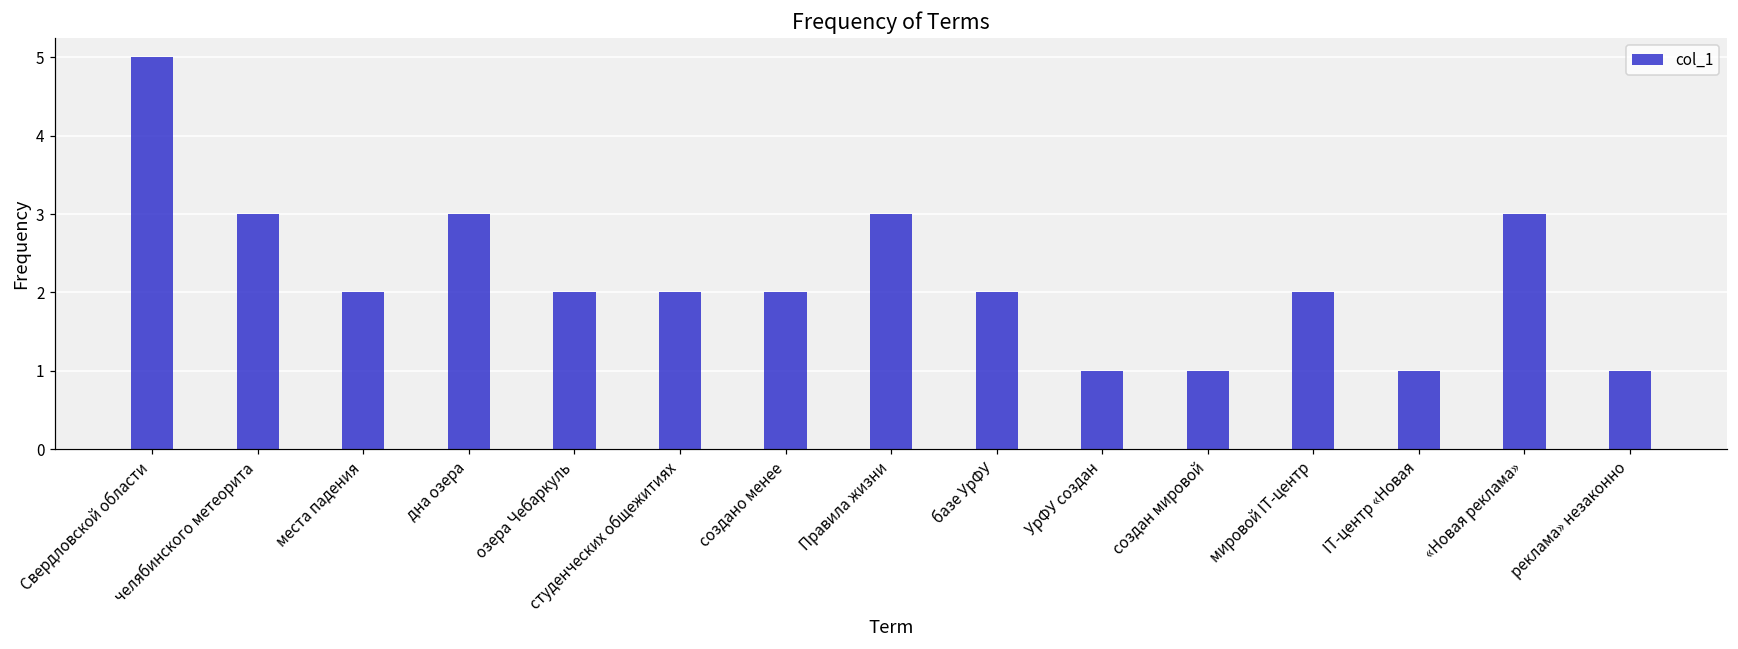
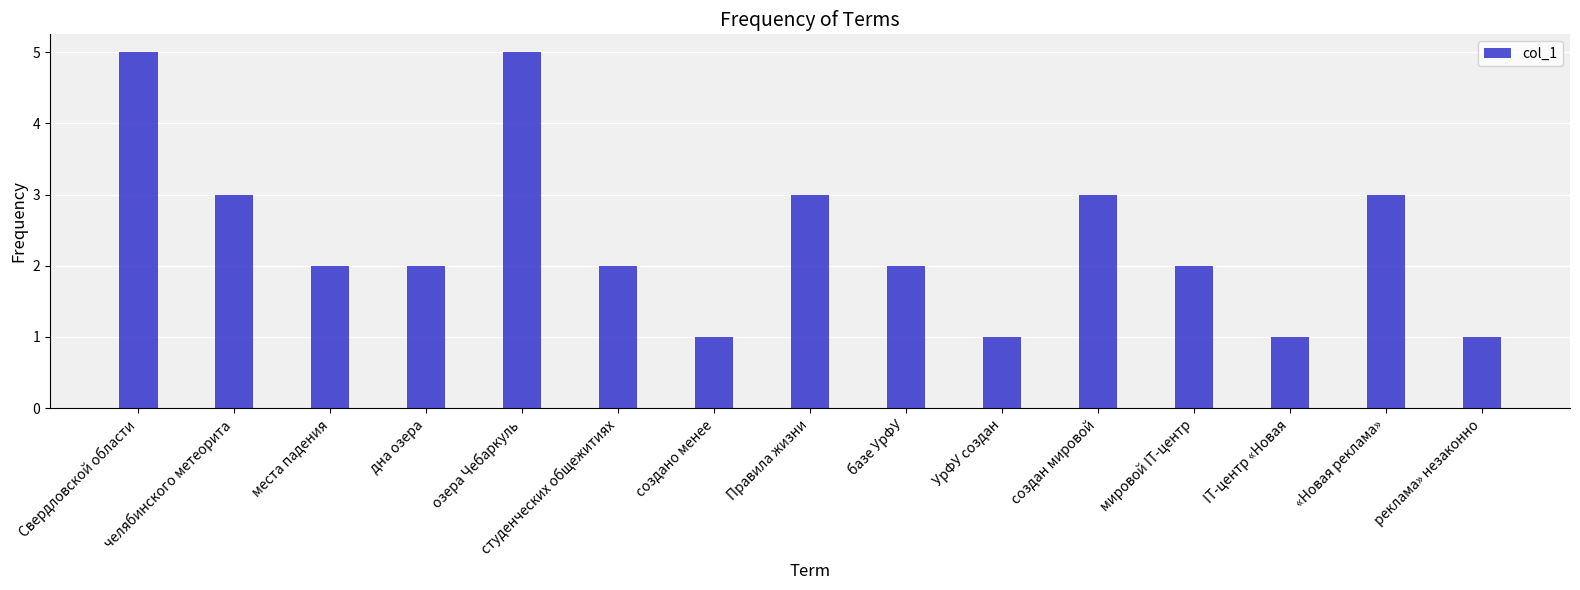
  {
    "Свердловской области": 5,
    "челябинского метеорита": 3,
    "места падения": 2,
-   "дна озера": 3,
-   "озера Чебаркуль": 2,
+   "дна озера": 2,
+   "озера Чебаркуль": 5,
    "студенческих общежитиях": 2,
-   "создано менее": 2,
+   "создано менее": 1,
    "Правила жизни": 3,
    "базе УрФУ": 2,
    "УрФУ создан": 1,
-   "создан мировой": 1,
+   "создан мировой": 3,
    "мировой IT-центр": 2,
    "IT-центр «Новая": 1,
    "«Новая реклама»": 3,
    "реклама» незаконно": 1
  }
